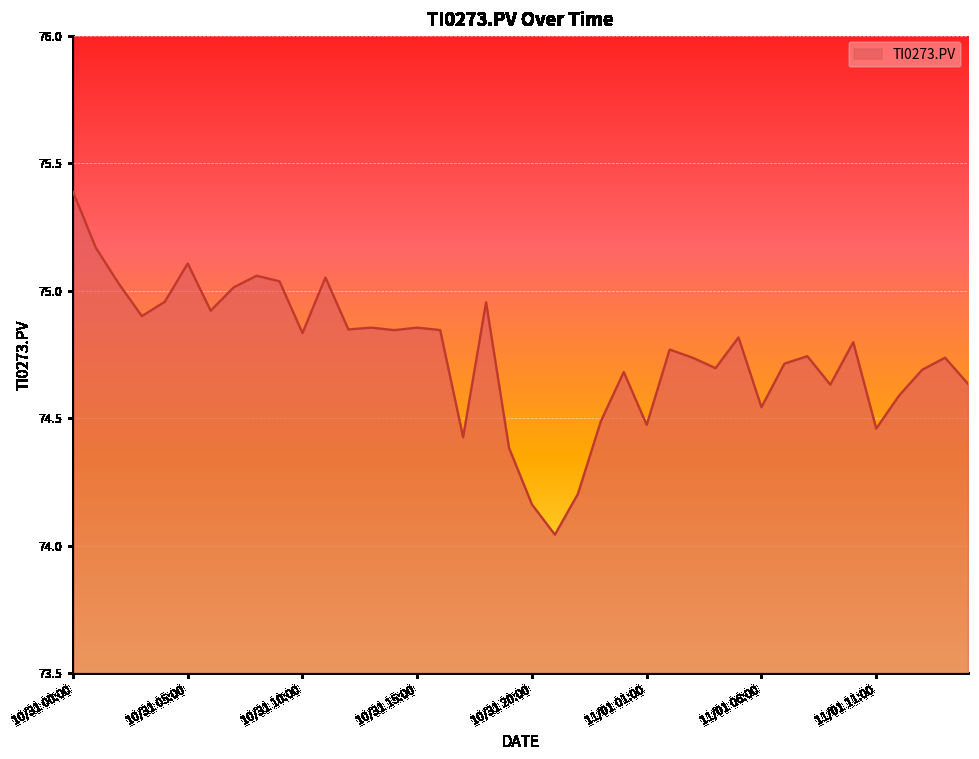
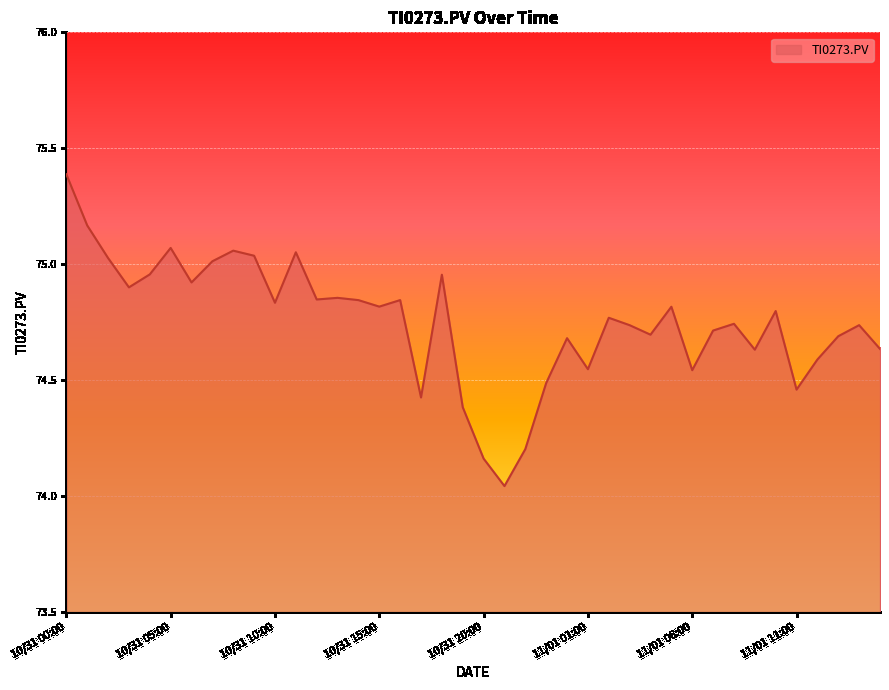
  {
    "10/31 00:00": 75.39,
-   "10/31 05:00": 75.11,
+   "10/31 05:00": 75.07,
    "10/31 10:00": 74.83,
-   "10/31 15:00": 74.86,
+   "10/31 15:00": 74.82,
    "10/31 20:00": 74.16,
-   "11/01 01:00": 74.47,
+   "11/01 01:00": 74.55,
    "11/01 06:00": 74.54,
    "11/01 11:00": 74.46
  }
